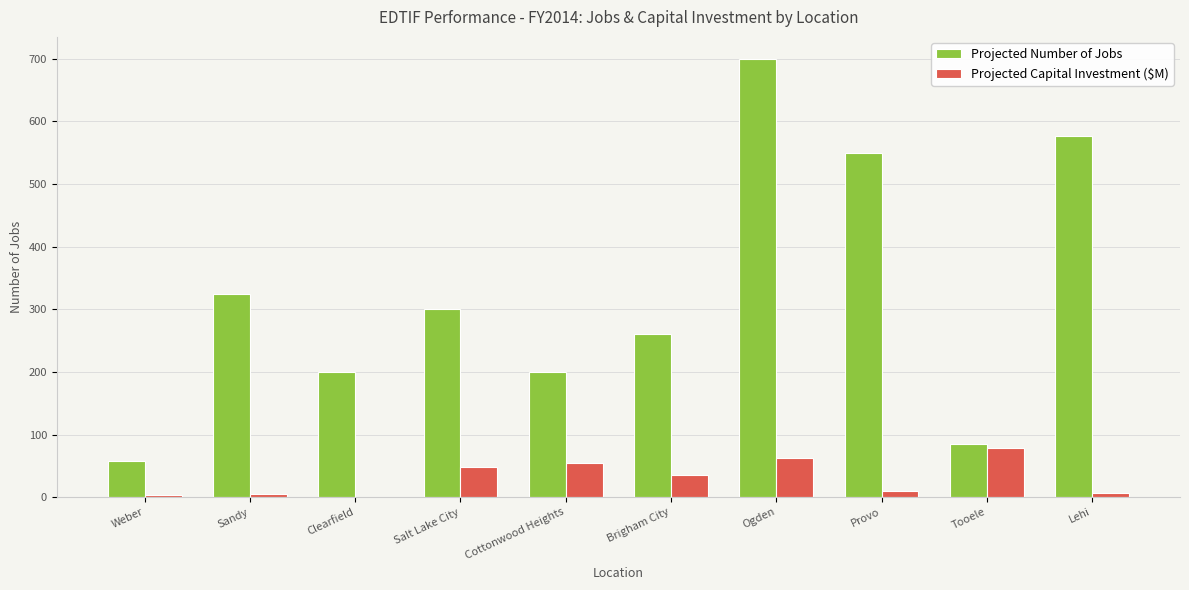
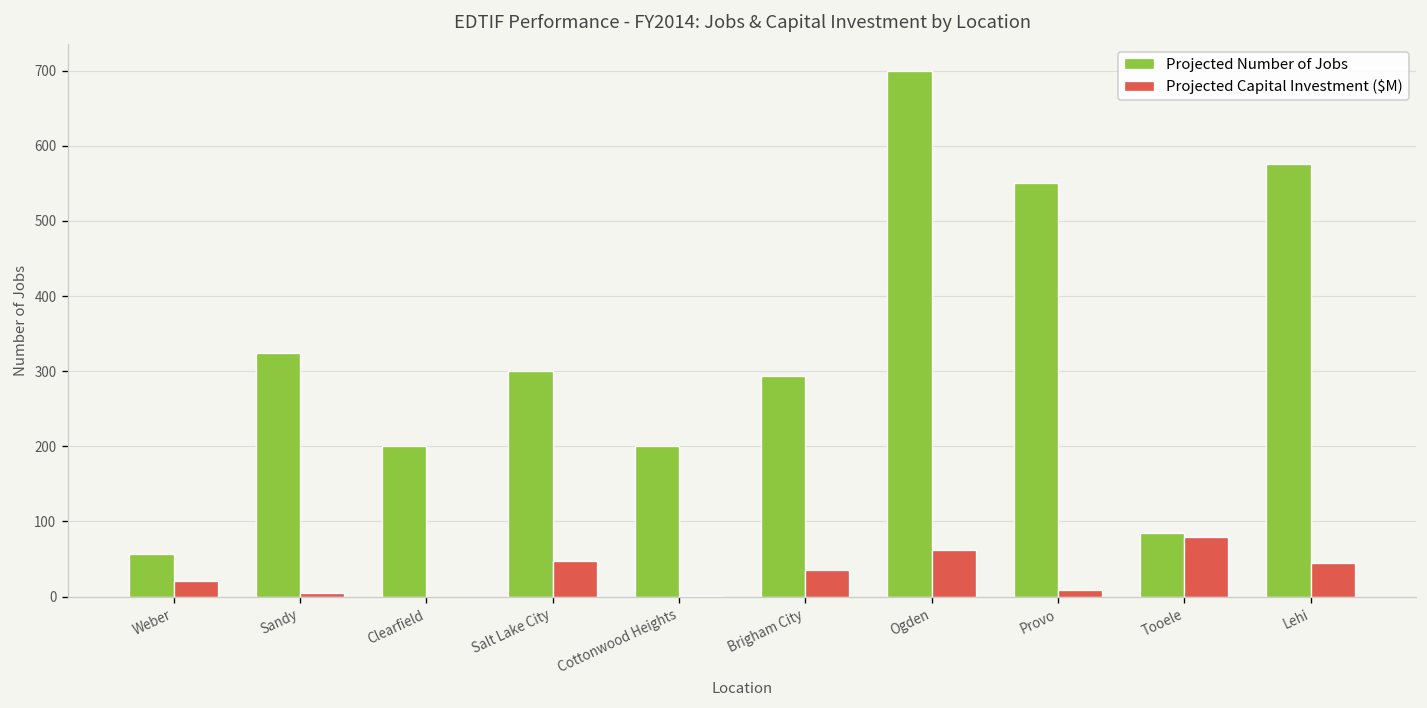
  {
    "Projected Number of Jobs": {
      "Weber": 60,
      "Sandy": 320,
      "Clearfield": 200,
      "Salt Lake City": 300,
      "Cottonwood Heights": 200,
-     "Brigham City": 260,
+     "Brigham City": 290,
      "Ogden": 700,
      "Provo": 550,
      "Tooele": 90,
      "Lehi": 580
    },
    "Projected Capital Investment ($M)": {
-     "Weber": 0,
+     "Weber": 20,
      "Sandy": 10,
      "Clearfield": 0,
      "Salt Lake City": 50,
-     "Cottonwood Heights": 50,
+     "Cottonwood Heights": 0,
      "Brigham City": 40,
      "Ogden": 60,
      "Provo": 10,
      "Tooele": 80,
-     "Lehi": 10
+     "Lehi": 40
    }
  }
